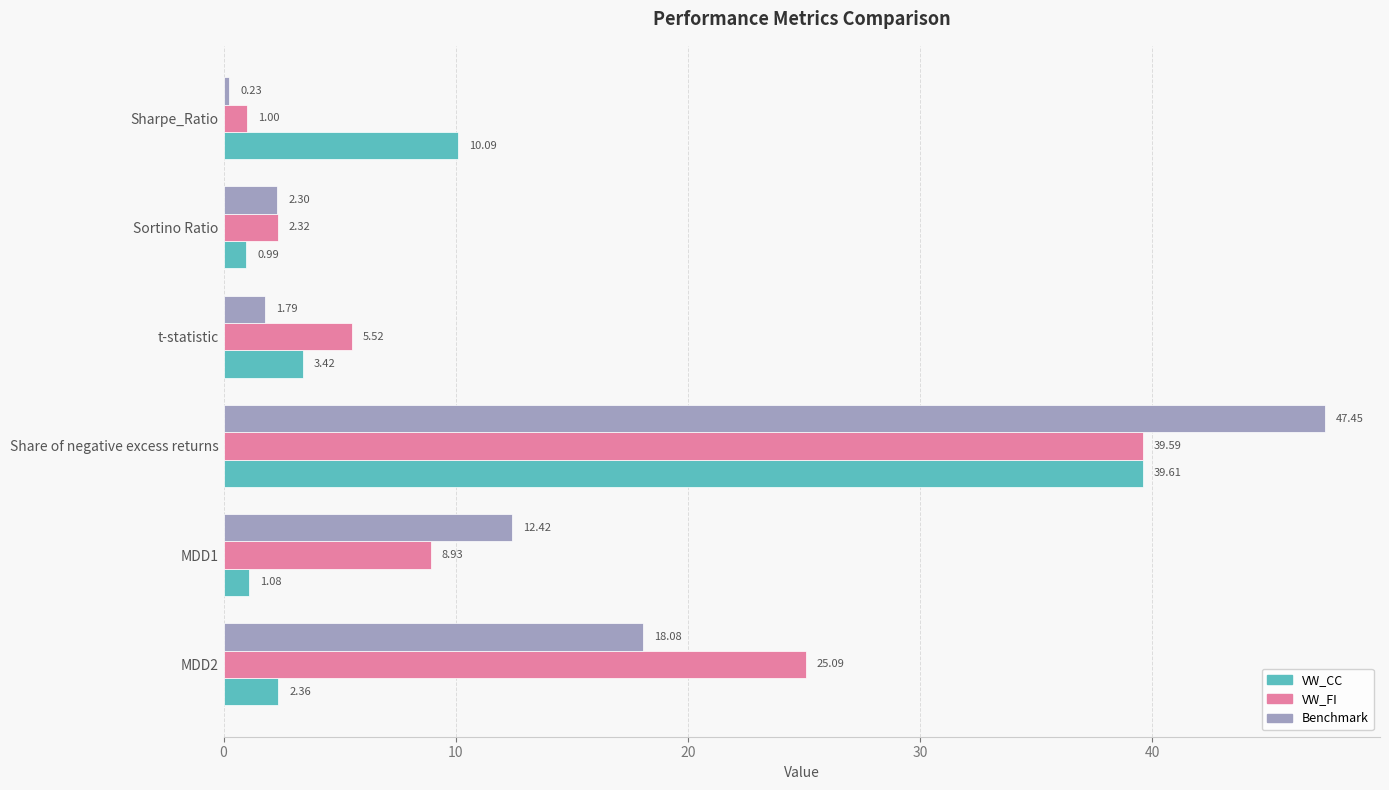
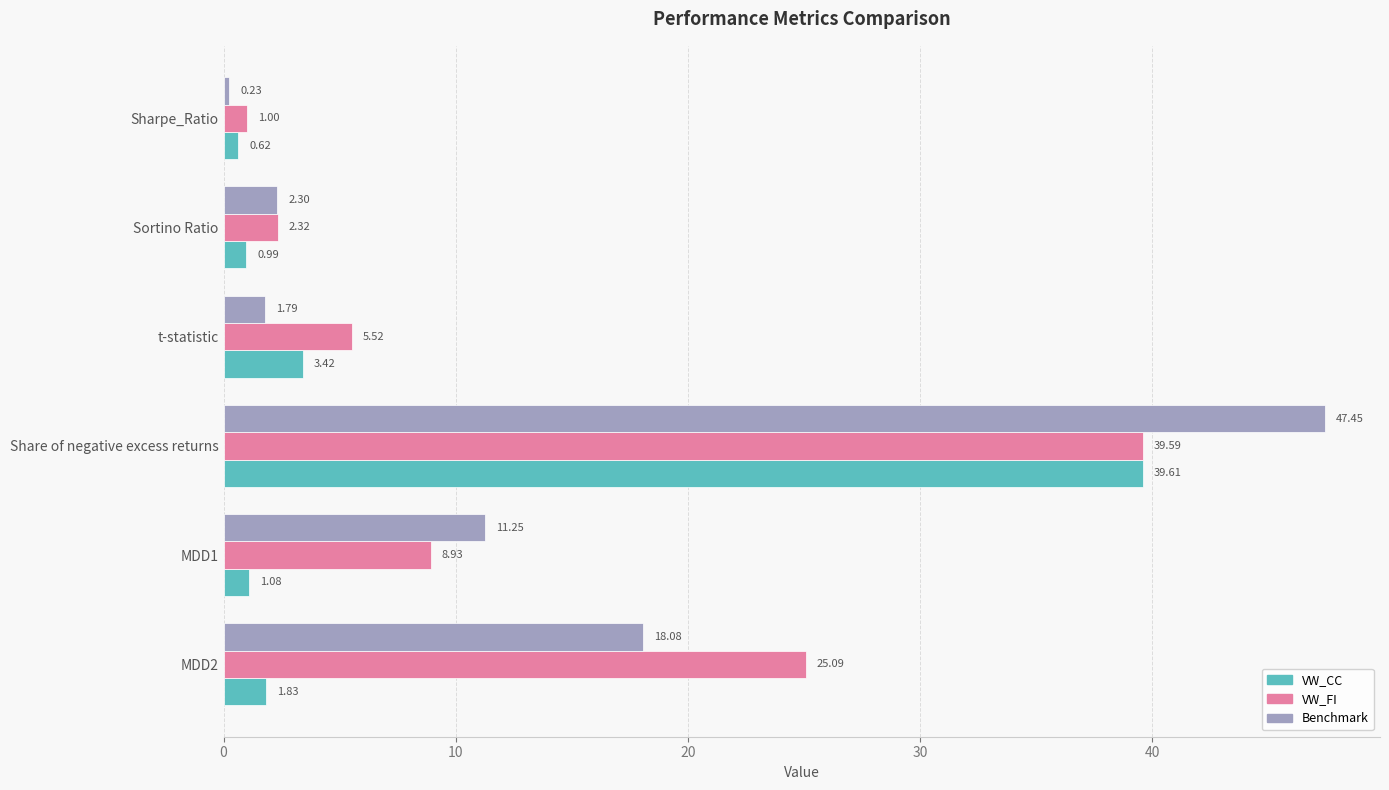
  {
    "VW_CC": {
-     "Sharpe_Ratio": 10.09,
+     "Sharpe_Ratio": 0.62,
      "Sortino Ratio": 0.99,
      "t-statistic": 3.42,
      "Share of negative excess returns": 39.61,
      "MDD1": 1.08,
-     "MDD2": 2.36
+     "MDD2": 1.83
    },
    "VW_FI": {
      "Sharpe_Ratio": 1.00,
      "Sortino Ratio": 2.32,
      "t-statistic": 5.52,
      "Share of negative excess returns": 39.59,
      "MDD1": 8.93,
      "MDD2": 25.09
    },
    "Benchmark": {
      "Sharpe_Ratio": 0.23,
      "Sortino Ratio": 2.30,
      "t-statistic": 1.79,
      "Share of negative excess returns": 47.45,
-     "MDD1": 12.42,
+     "MDD1": 11.25,
      "MDD2": 18.08
    }
  }
